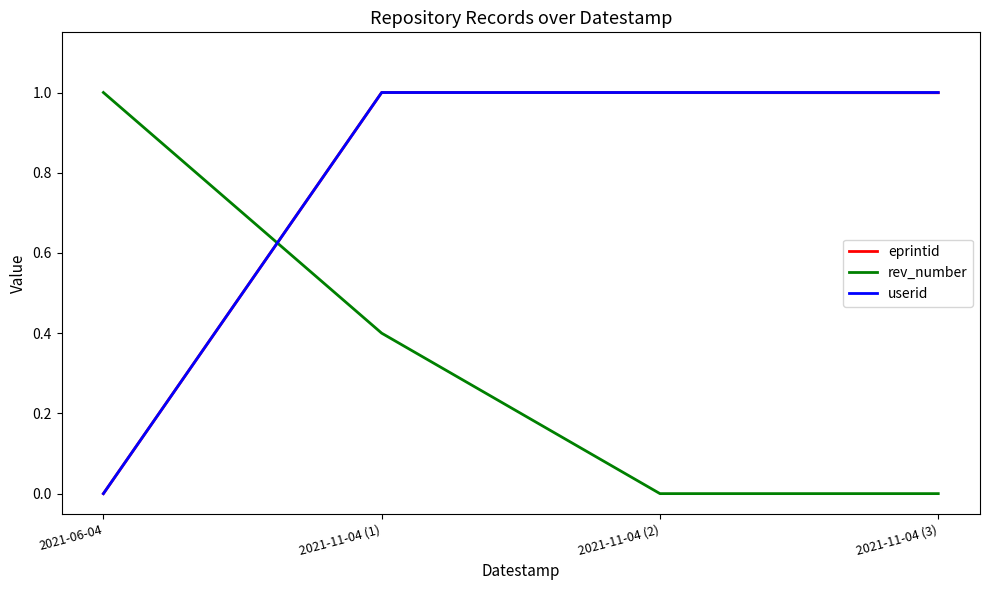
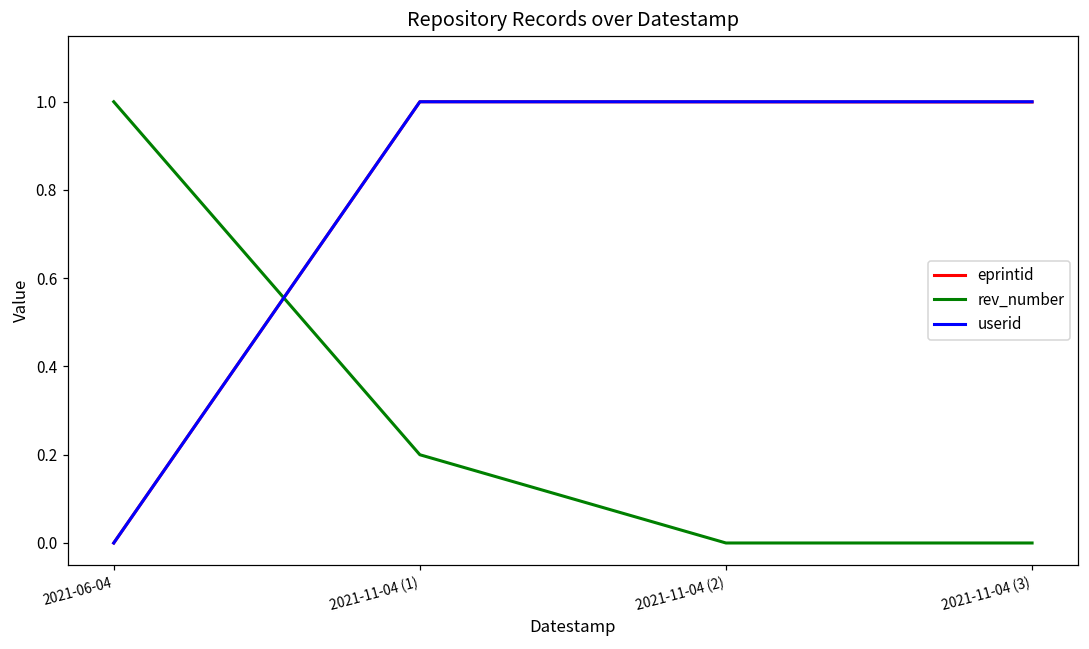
  {
    "rev_number": {
      "2021-06-04": 1.00,
-     "2021-11-04 (1)": 0.40,
+     "2021-11-04 (1)": 0.20,
      "2021-11-04 (2)": 0.00,
      "2021-11-04 (3)": 0.00
    }
  }
